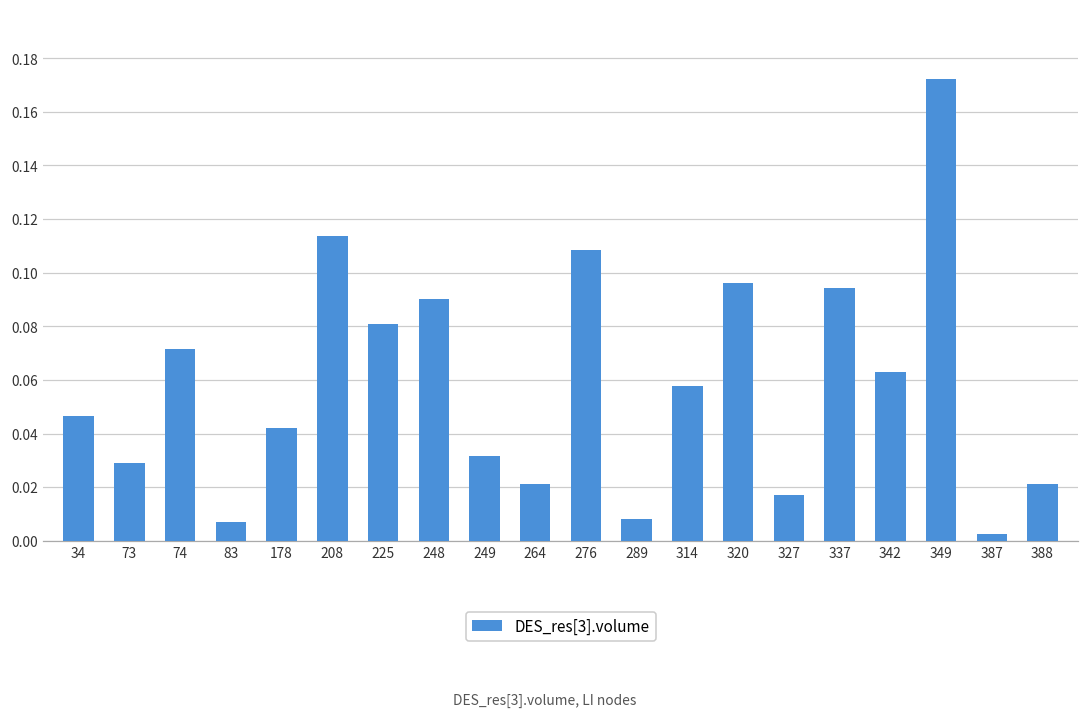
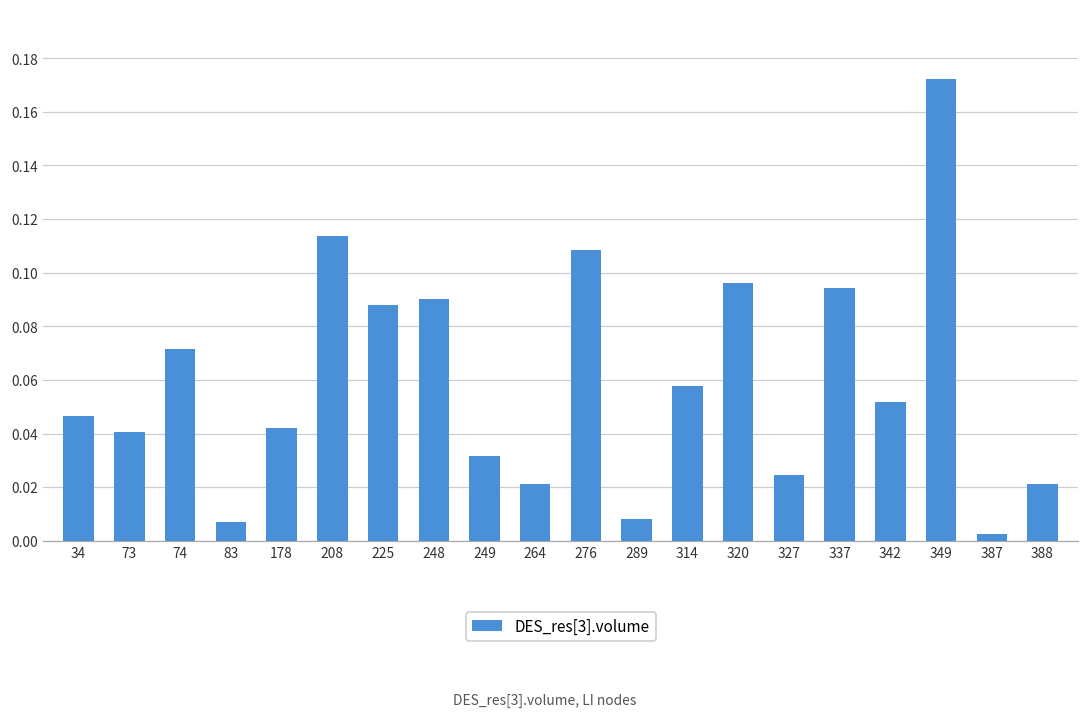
  {
    "34": 0.046,
-   "73": 0.029,
+   "73": 0.041,
    "74": 0.072,
    "83": 0.007,
    "178": 0.042,
    "208": 0.114,
-   "225": 0.081,
+   "225": 0.088,
    "248": 0.090,
    "249": 0.031,
    "264": 0.021,
    "276": 0.109,
    "289": 0.008,
    "314": 0.058,
    "320": 0.096,
-   "327": 0.017,
+   "327": 0.024,
    "337": 0.094,
-   "342": 0.063,
+   "342": 0.052,
    "349": 0.172,
    "387": 0.002,
    "388": 0.021
  }
